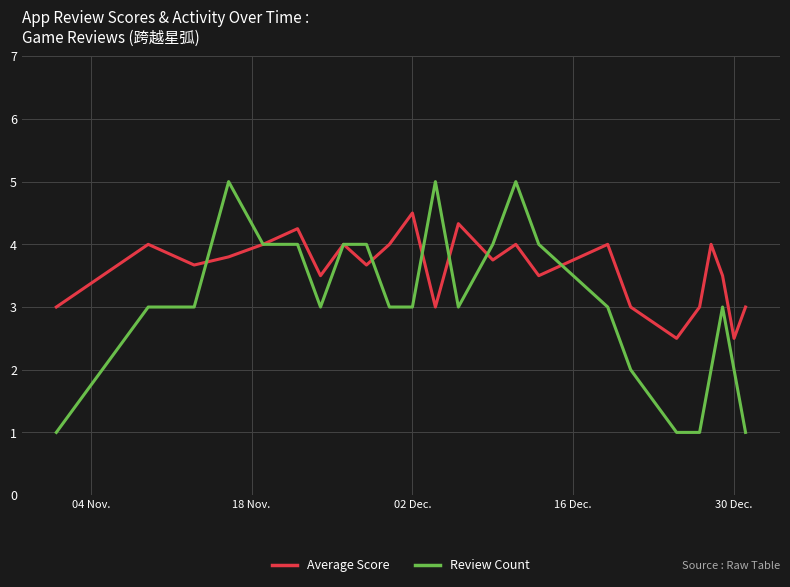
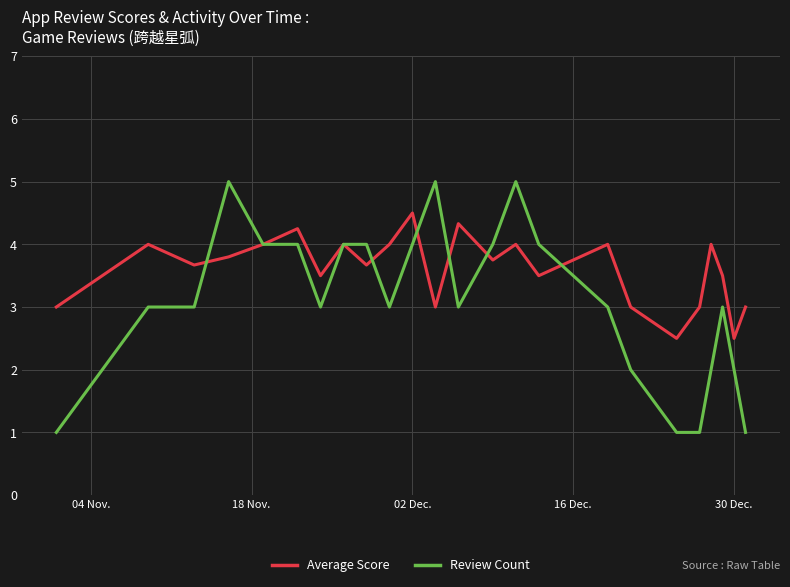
  {
    "Average Score": {
      "02 Dec.": 4.5,
      "30 Dec.": 2.5
    },
    "Review Count": {
-     "02 Dec.": 3,
+     "02 Dec.": 4,
      "30 Dec.": 2
    }
  }
